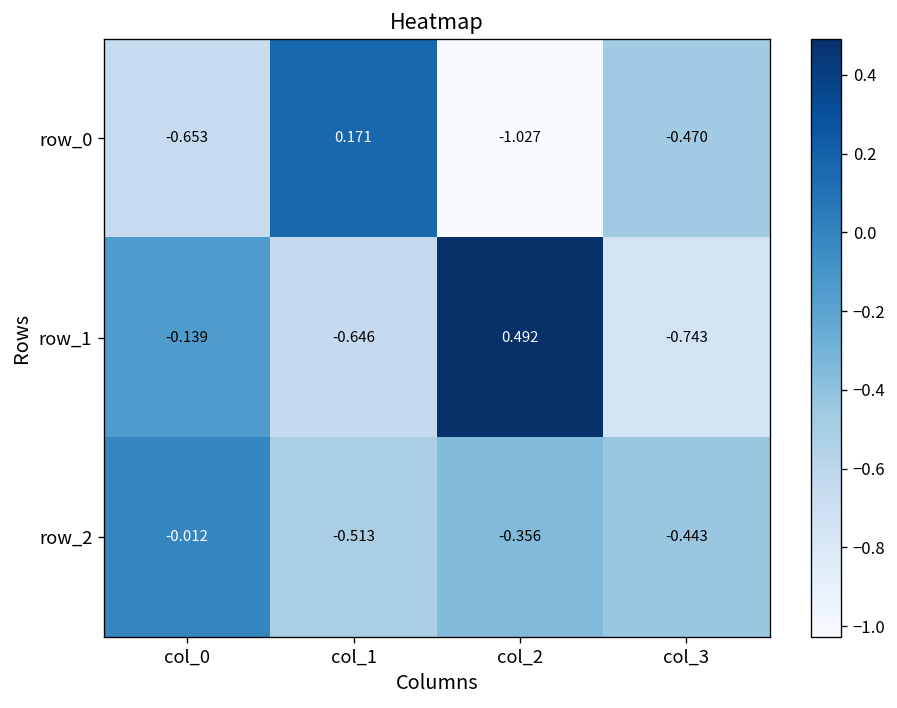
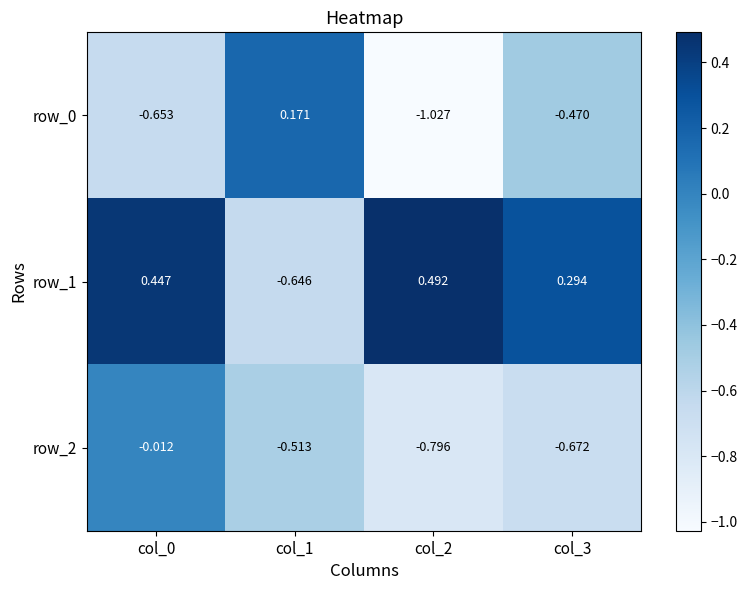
  {
    "row_0": {
      "col_0": -0.653,
      "col_1": 0.171,
      "col_2": -1.027,
      "col_3": -0.470
    },
    "row_1": {
-     "col_0": -0.139,
+     "col_0": 0.447,
      "col_1": -0.646,
      "col_2": 0.492,
-     "col_3": -0.743
+     "col_3": 0.294
    },
    "row_2": {
      "col_0": -0.012,
      "col_1": -0.513,
-     "col_2": -0.356,
-     "col_3": -0.443
+     "col_2": -0.796,
+     "col_3": -0.672
    }
  }
